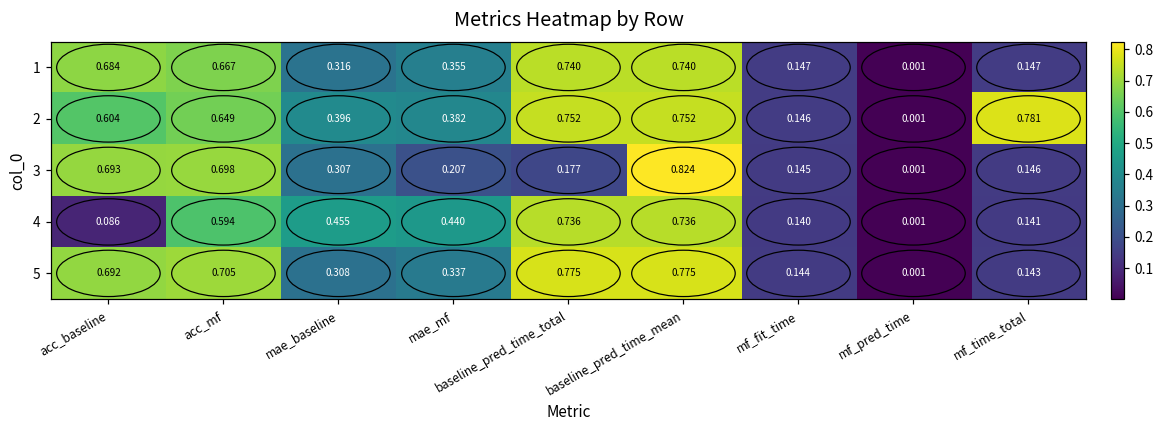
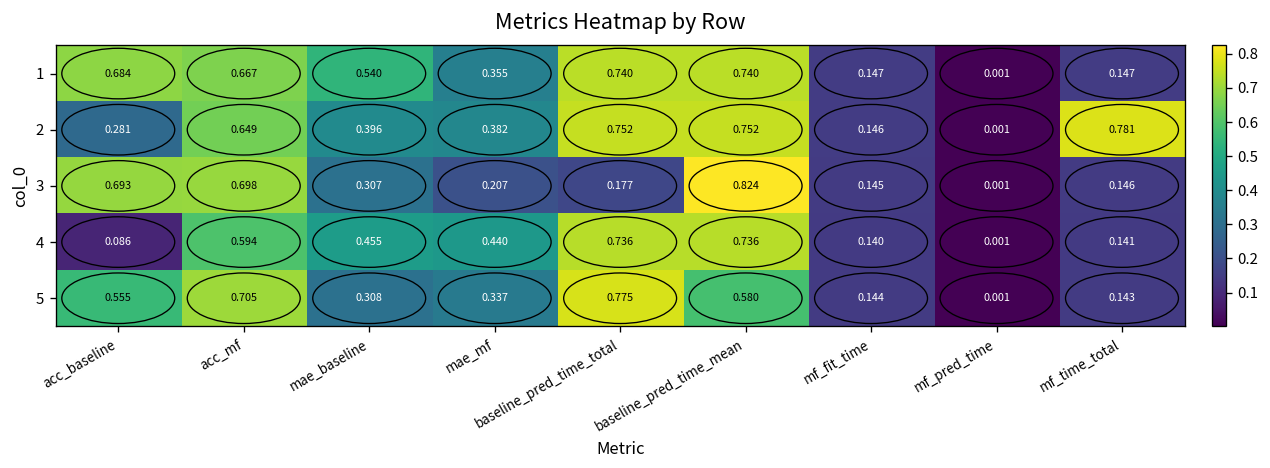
  {
    "1": {
      "acc_baseline": 0.684,
      "acc_mf": 0.667,
-     "mae_baseline": 0.316,
+     "mae_baseline": 0.540,
      "mae_mf": 0.355,
      "baseline_pred_time_total": 0.740,
      "baseline_pred_time_mean": 0.740,
      "mf_fit_time": 0.147,
      "mf_pred_time": 0.001,
      "mf_time_total": 0.147
    },
    "2": {
-     "acc_baseline": 0.604,
+     "acc_baseline": 0.281,
      "acc_mf": 0.649,
      "mae_baseline": 0.396,
      "mae_mf": 0.382,
      "baseline_pred_time_total": 0.752,
      "baseline_pred_time_mean": 0.752,
      "mf_fit_time": 0.146,
      "mf_pred_time": 0.001,
      "mf_time_total": 0.781
    },
    "3": {
      "acc_baseline": 0.693,
      "acc_mf": 0.698,
      "mae_baseline": 0.307,
      "mae_mf": 0.207,
      "baseline_pred_time_total": 0.177,
      "baseline_pred_time_mean": 0.824,
      "mf_fit_time": 0.145,
      "mf_pred_time": 0.001,
      "mf_time_total": 0.146
    },
    "4": {
      "acc_baseline": 0.086,
      "acc_mf": 0.594,
      "mae_baseline": 0.455,
      "mae_mf": 0.440,
      "baseline_pred_time_total": 0.736,
      "baseline_pred_time_mean": 0.736,
      "mf_fit_time": 0.140,
      "mf_pred_time": 0.001,
      "mf_time_total": 0.141
    },
    "5": {
-     "acc_baseline": 0.692,
+     "acc_baseline": 0.555,
      "acc_mf": 0.705,
      "mae_baseline": 0.308,
      "mae_mf": 0.337,
      "baseline_pred_time_total": 0.775,
-     "baseline_pred_time_mean": 0.775,
+     "baseline_pred_time_mean": 0.580,
      "mf_fit_time": 0.144,
      "mf_pred_time": 0.001,
      "mf_time_total": 0.143
    }
  }
